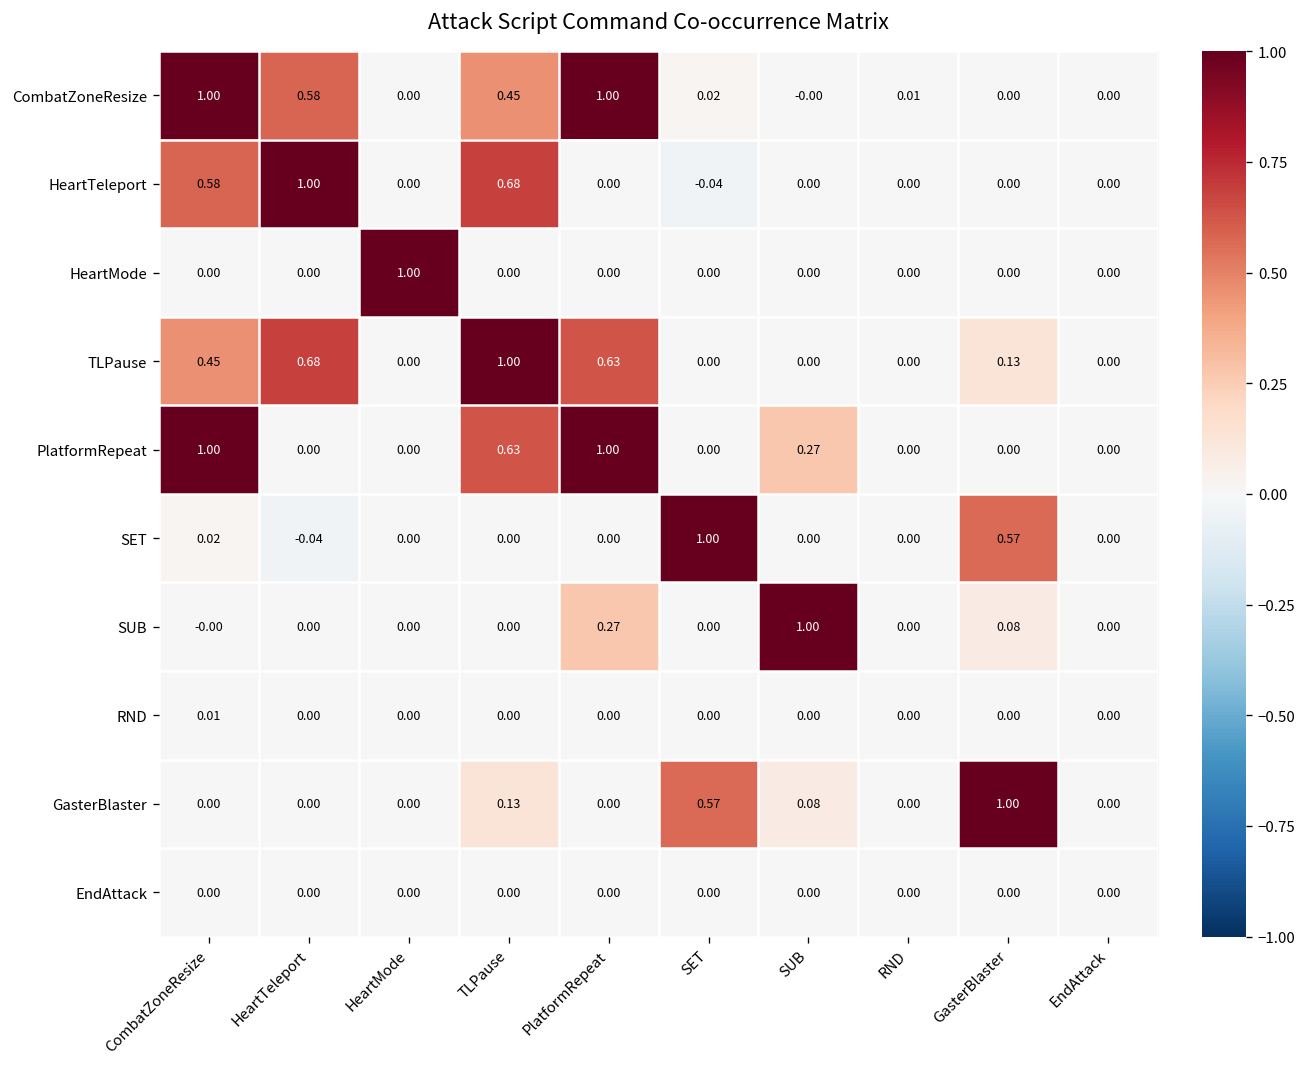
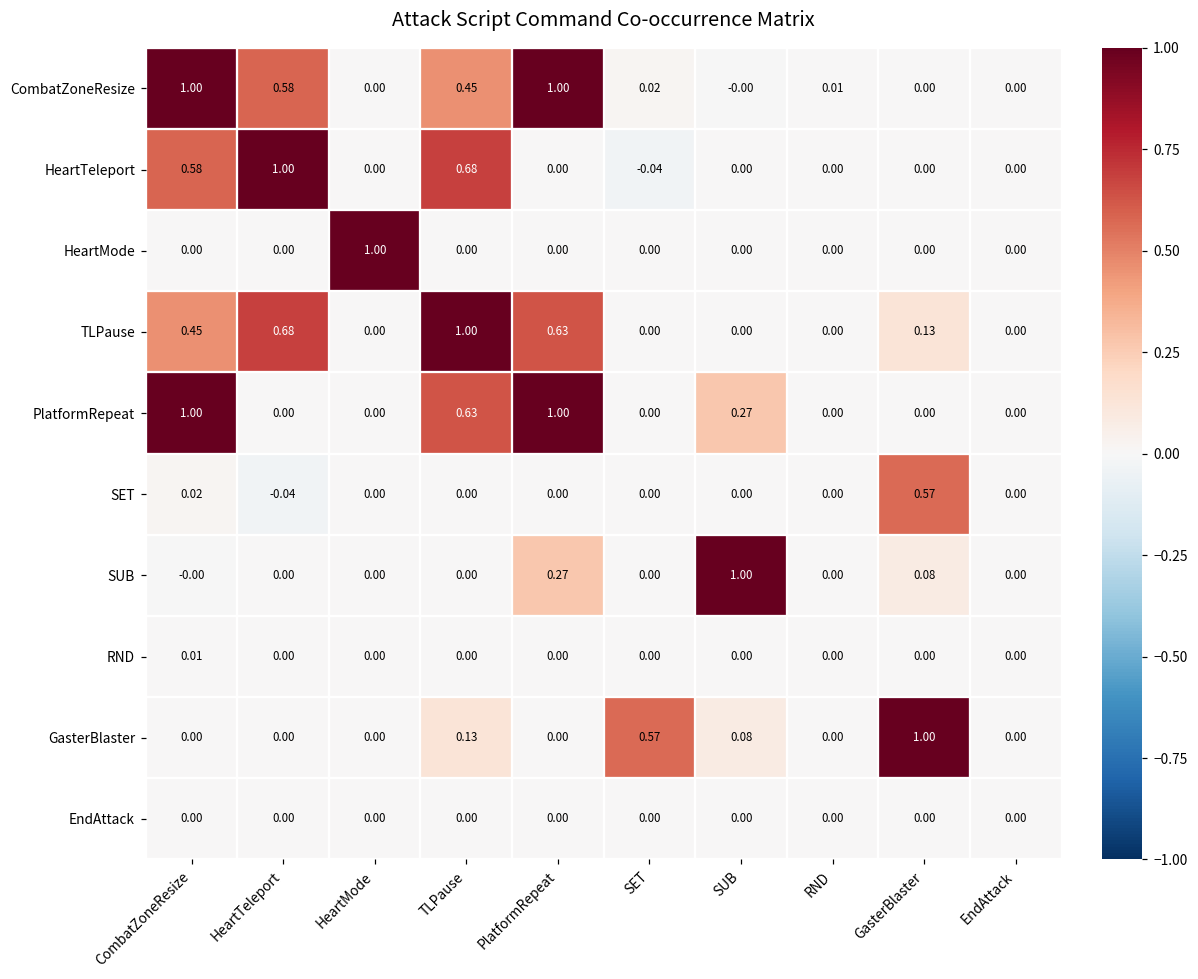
  {
    "CombatZoneResize": {
      "CombatZoneResize": 1.00,
      "HeartTeleport": 0.58,
      "HeartMode": 0.00,
      "TLPause": 0.45,
      "PlatformRepeat": 1.00,
      "SET": 0.02,
      "SUB": -0.00,
      "RND": 0.01,
      "GasterBlaster": 0.00,
      "EndAttack": 0.00
    },
    "HeartTeleport": {
      "CombatZoneResize": 0.58,
      "HeartTeleport": 1.00,
      "HeartMode": 0.00,
      "TLPause": 0.68,
      "PlatformRepeat": 0.00,
      "SET": -0.04,
      "SUB": 0.00,
      "RND": 0.00,
      "GasterBlaster": 0.00,
      "EndAttack": 0.00
    },
    "HeartMode": {
      "CombatZoneResize": 0.00,
      "HeartTeleport": 0.00,
      "HeartMode": 1.00,
      "TLPause": 0.00,
      "PlatformRepeat": 0.00,
      "SET": 0.00,
      "SUB": 0.00,
      "RND": 0.00,
      "GasterBlaster": 0.00,
      "EndAttack": 0.00
    },
    "TLPause": {
      "CombatZoneResize": 0.45,
      "HeartTeleport": 0.68,
      "HeartMode": 0.00,
      "TLPause": 1.00,
      "PlatformRepeat": 0.63,
      "SET": 0.00,
      "SUB": 0.00,
      "RND": 0.00,
      "GasterBlaster": 0.13,
      "EndAttack": 0.00
    },
    "PlatformRepeat": {
      "CombatZoneResize": 1.00,
      "HeartTeleport": 0.00,
      "HeartMode": 0.00,
      "TLPause": 0.63,
      "PlatformRepeat": 1.00,
      "SET": 0.00,
      "SUB": 0.27,
      "RND": 0.00,
      "GasterBlaster": 0.00,
      "EndAttack": 0.00
    },
    "SET": {
      "CombatZoneResize": 0.02,
      "HeartTeleport": -0.04,
      "HeartMode": 0.00,
      "TLPause": 0.00,
      "PlatformRepeat": 0.00,
-     "SET": 1.00,
+     "SET": 0.00,
      "SUB": 0.00,
      "RND": 0.00,
      "GasterBlaster": 0.57,
      "EndAttack": 0.00
    },
    "SUB": {
      "CombatZoneResize": -0.00,
      "HeartTeleport": 0.00,
      "HeartMode": 0.00,
      "TLPause": 0.00,
      "PlatformRepeat": 0.27,
      "SET": 0.00,
      "SUB": 1.00,
      "RND": 0.00,
      "GasterBlaster": 0.08,
      "EndAttack": 0.00
    },
    "RND": {
      "CombatZoneResize": 0.01,
      "HeartTeleport": 0.00,
      "HeartMode": 0.00,
      "TLPause": 0.00,
      "PlatformRepeat": 0.00,
      "SET": 0.00,
      "SUB": 0.00,
      "RND": 0.00,
      "GasterBlaster": 0.00,
      "EndAttack": 0.00
    },
    "GasterBlaster": {
      "CombatZoneResize": 0.00,
      "HeartTeleport": 0.00,
      "HeartMode": 0.00,
      "TLPause": 0.13,
      "PlatformRepeat": 0.00,
      "SET": 0.57,
      "SUB": 0.08,
      "RND": 0.00,
      "GasterBlaster": 1.00,
      "EndAttack": 0.00
    },
    "EndAttack": {
      "CombatZoneResize": 0.00,
      "HeartTeleport": 0.00,
      "HeartMode": 0.00,
      "TLPause": 0.00,
      "PlatformRepeat": 0.00,
      "SET": 0.00,
      "SUB": 0.00,
      "RND": 0.00,
      "GasterBlaster": 0.00,
      "EndAttack": 0.00
    }
  }
